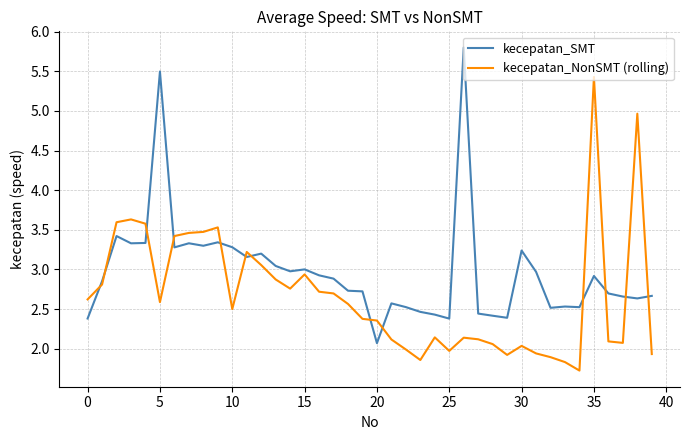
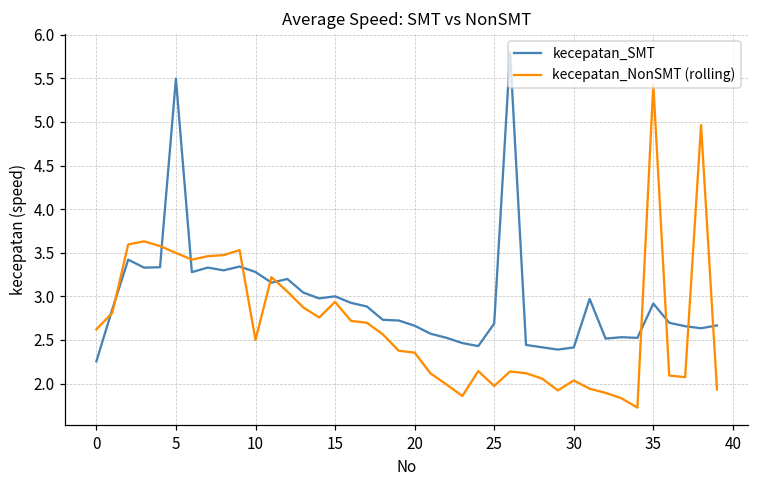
  {
    "kecepatan_SMT": {
-     "0": 2.4,
+     "0": 2.3,
      "5": 5.5,
      "10": 3.3,
      "15": 3.0,
-     "20": 2.1,
-     "25": 2.4,
-     "30": 3.2,
+     "20": 2.7,
+     "25": 2.7,
+     "30": 2.4,
      "35": 2.9
    },
    "kecepatan_NonSMT (rolling)": {
      "0": 2.6,
-     "5": 2.6,
+     "5": 3.5,
      "10": 2.5,
      "15": 2.9,
      "20": 2.4,
      "25": 2.0,
      "30": 2.0
    }
  }
